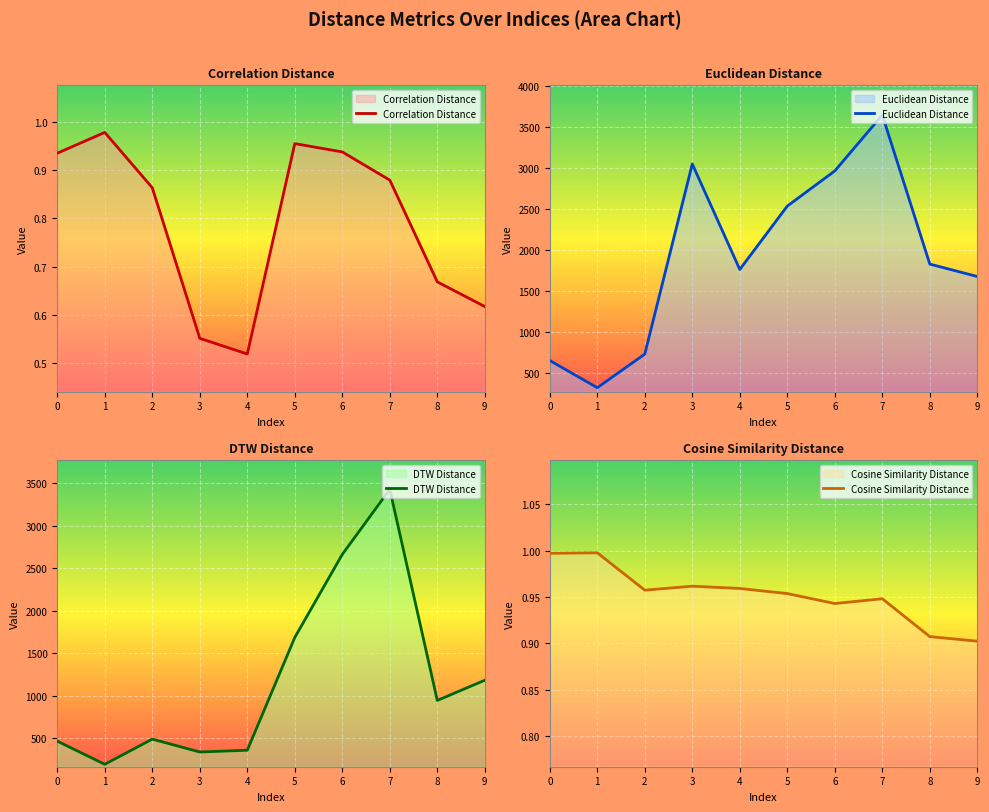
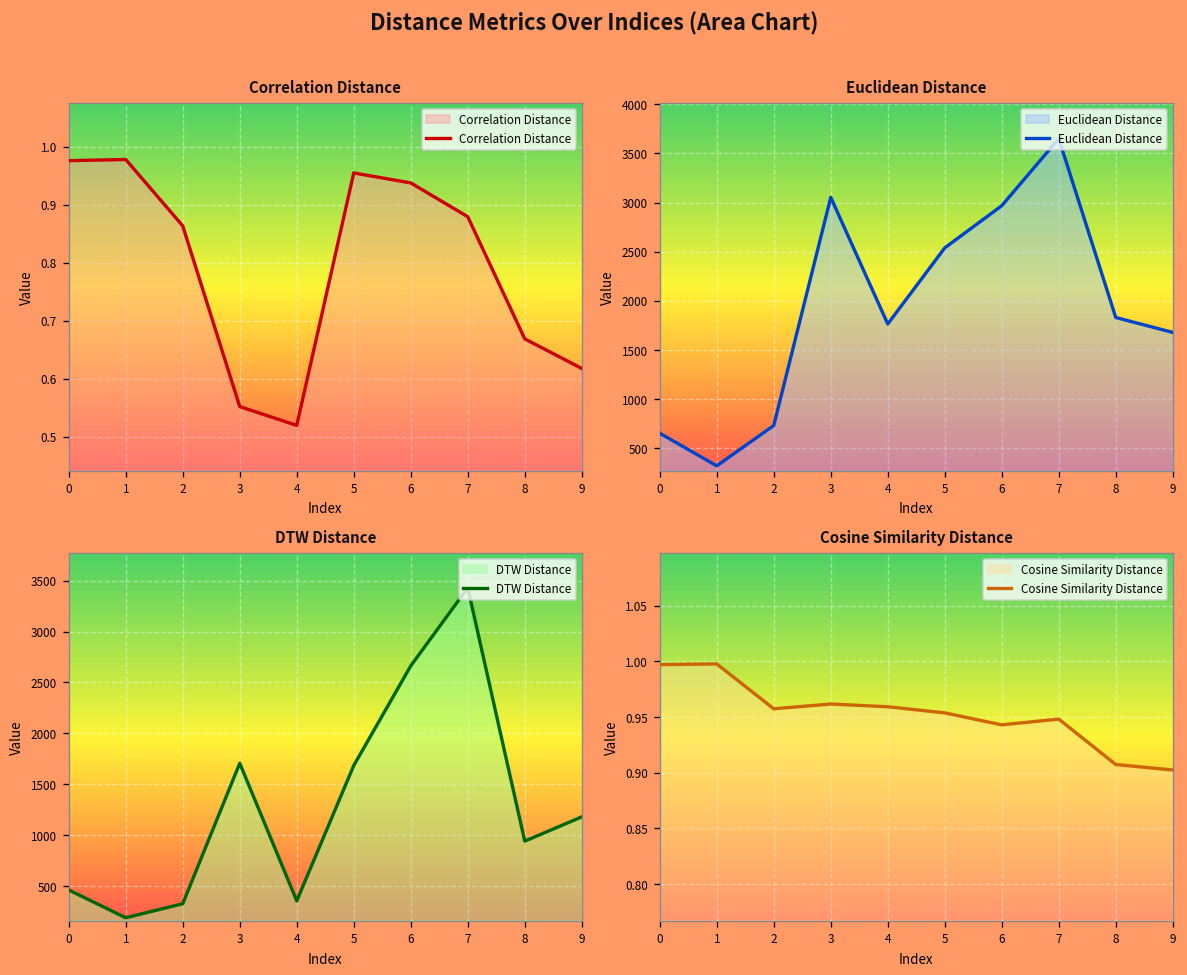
  {
    "Correlation Distance": {
-     "0": 0.93,
+     "0": 0.98,
      "1": 0.98,
      "2": 0.86,
      "3": 0.55,
      "4": 0.52,
      "5": 0.95,
      "6": 0.94,
      "7": 0.88,
      "8": 0.67,
      "9": 0.62
    },
    "Euclidean Distance": {
      "0": 700,
      "1": 300,
      "2": 700,
      "3": 3100,
      "4": 1800,
      "5": 2500,
      "6": 3000,
      "8": 1800,
      "9": 1700
    },
    "DTW Distance": {
      "0": 500,
      "1": 200,
-     "2": 500,
-     "3": 300,
+     "2": 300,
+     "3": 1700,
      "4": 400,
      "5": 1700,
      "6": 2700,
      "8": 900,
      "9": 1200
    },
    "Cosine Similarity Distance": {
      "0": 1.00,
      "1": 1.00,
      "2": 0.96,
      "3": 0.96,
      "4": 0.96,
      "5": 0.95,
      "6": 0.94,
      "7": 0.95,
      "8": 0.91,
      "9": 0.90
    }
  }
